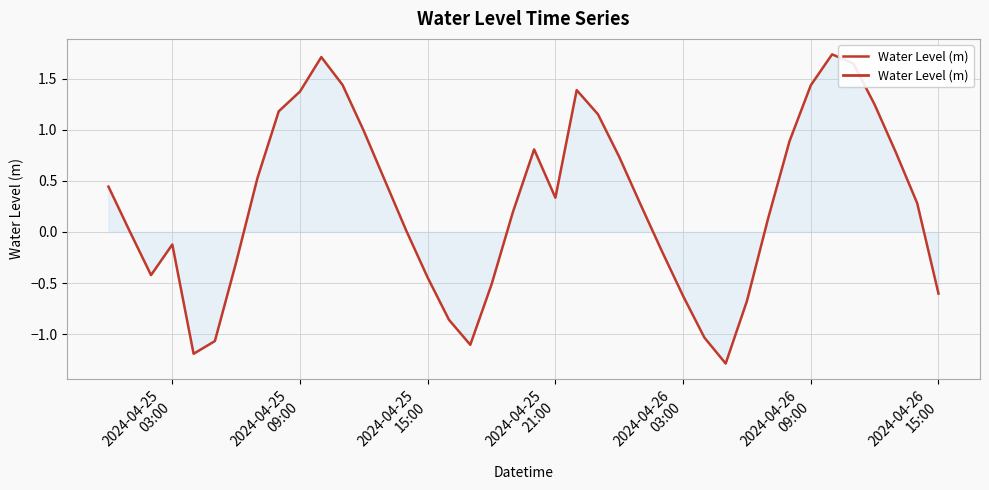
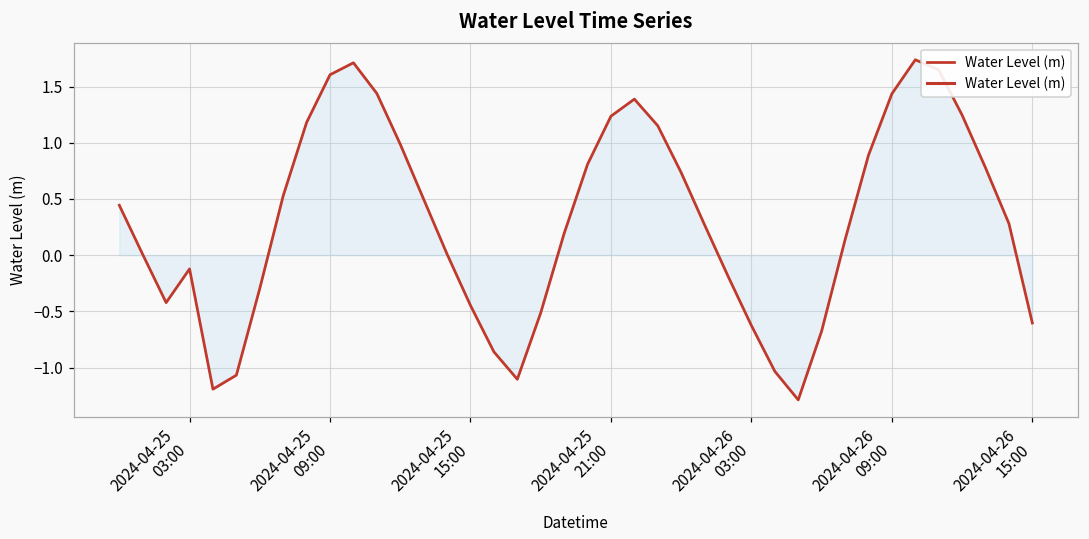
  {
    "Water Level (m)": {
      "2024-04-25 03:00": -0.12,
-     "2024-04-25 09:00": 1.38,
+     "2024-04-25 09:00": 1.61,
      "2024-04-25 15:00": -0.45,
-     "2024-04-25 21:00": 0.34,
+     "2024-04-25 21:00": 1.24,
      "2024-04-26 03:00": -0.63,
      "2024-04-26 15:00": -0.60
    }
  }
